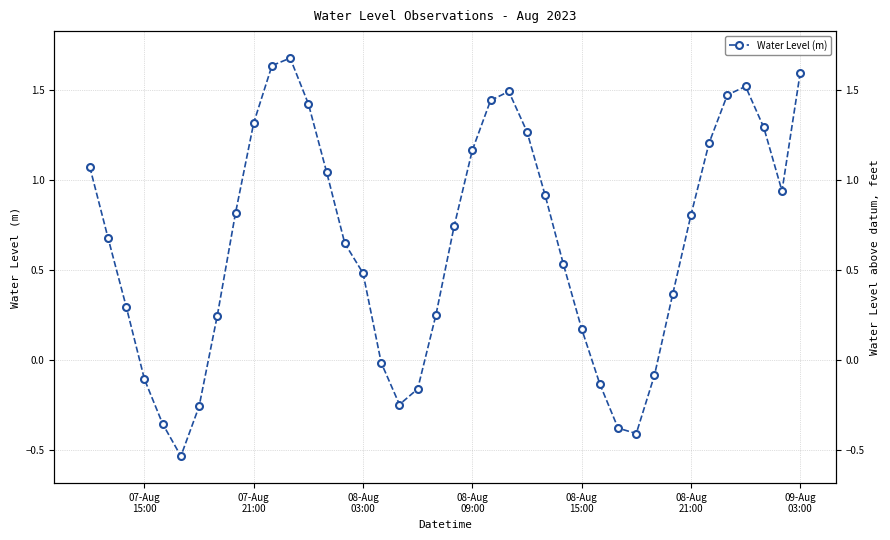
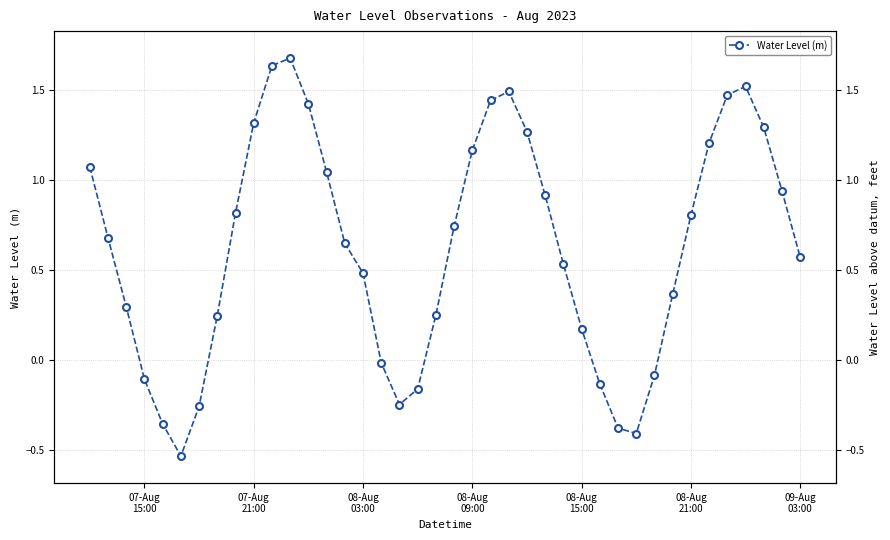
  {
    "07-Aug 15:00": -0.10,
    "07-Aug 21:00": 1.32,
    "08-Aug 03:00": 0.48,
    "08-Aug 09:00": 1.17,
    "08-Aug 15:00": 0.18,
    "08-Aug 21:00": 0.81,
-   "09-Aug 03:00": 1.60
+   "09-Aug 03:00": 0.57
  }
